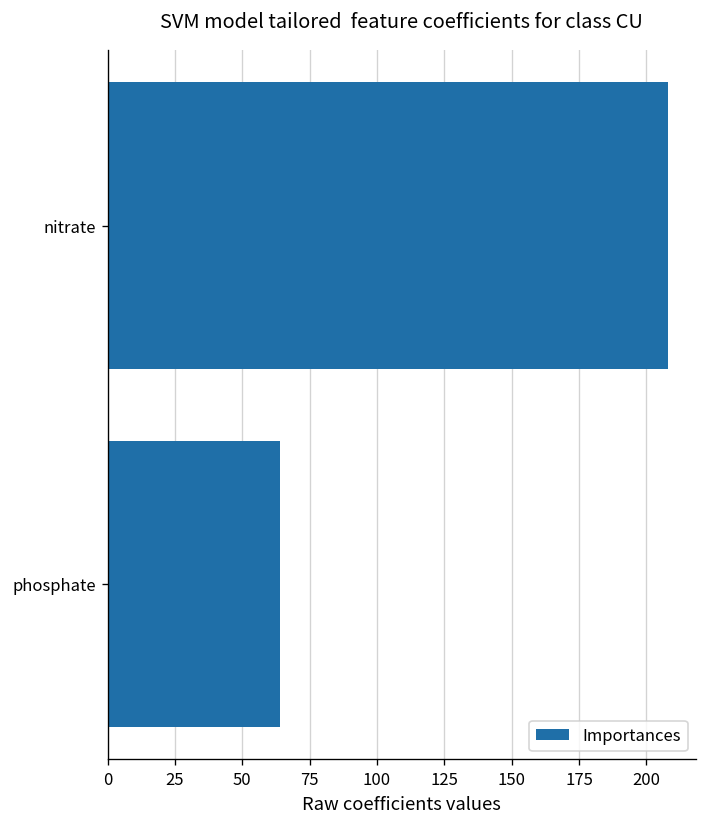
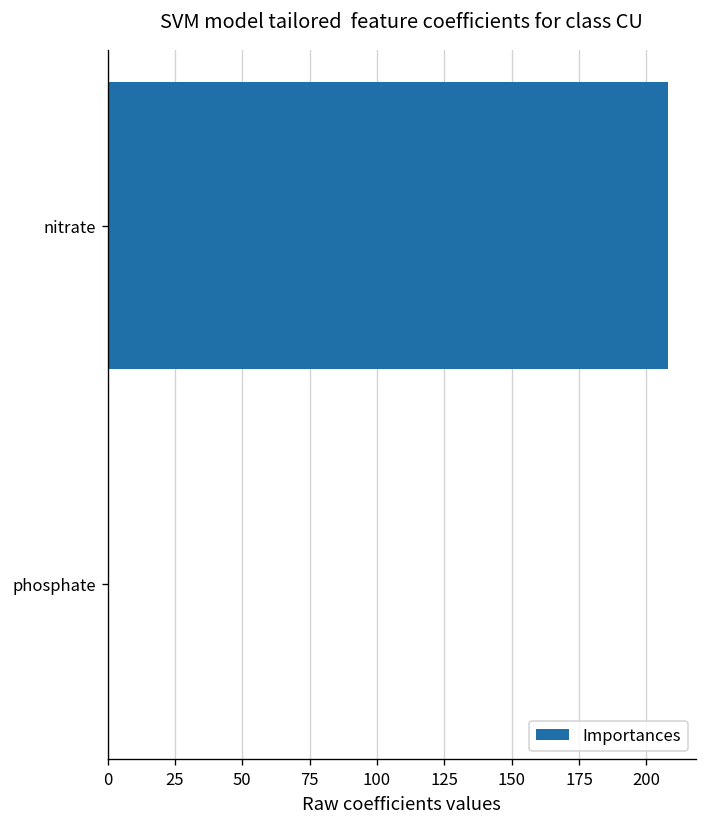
  {
    "nitrate": 208,
-   "phosphate": 64
+   "phosphate": 0
  }
